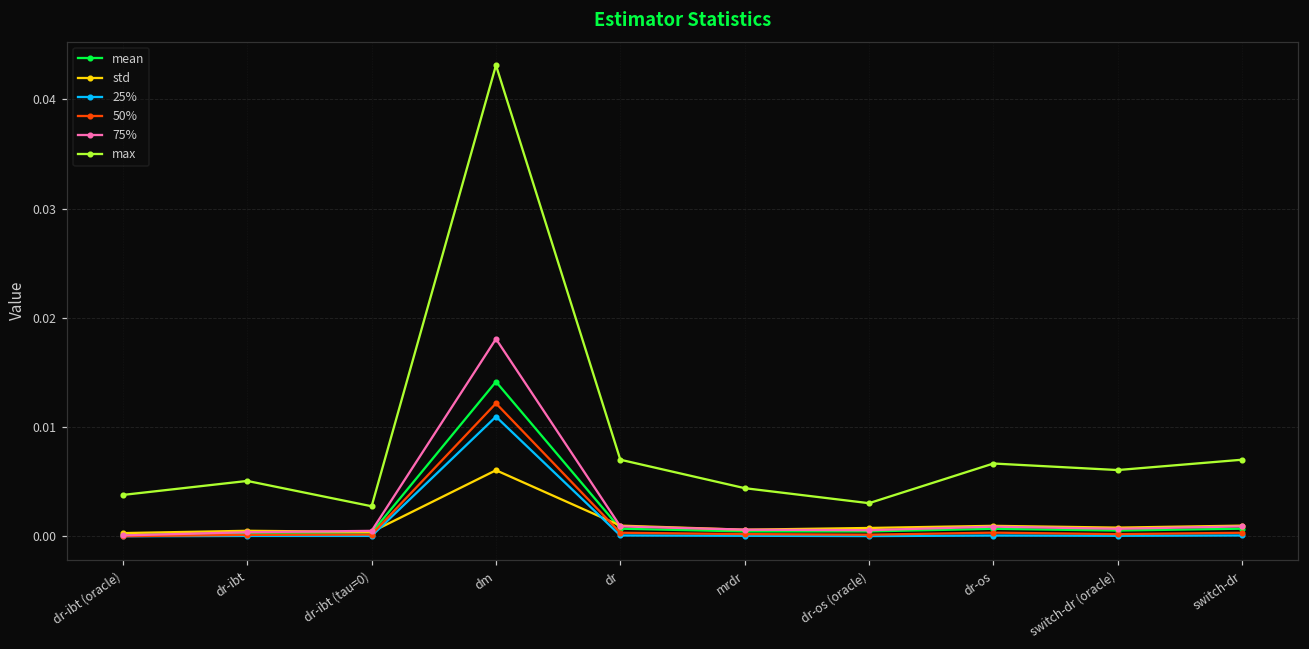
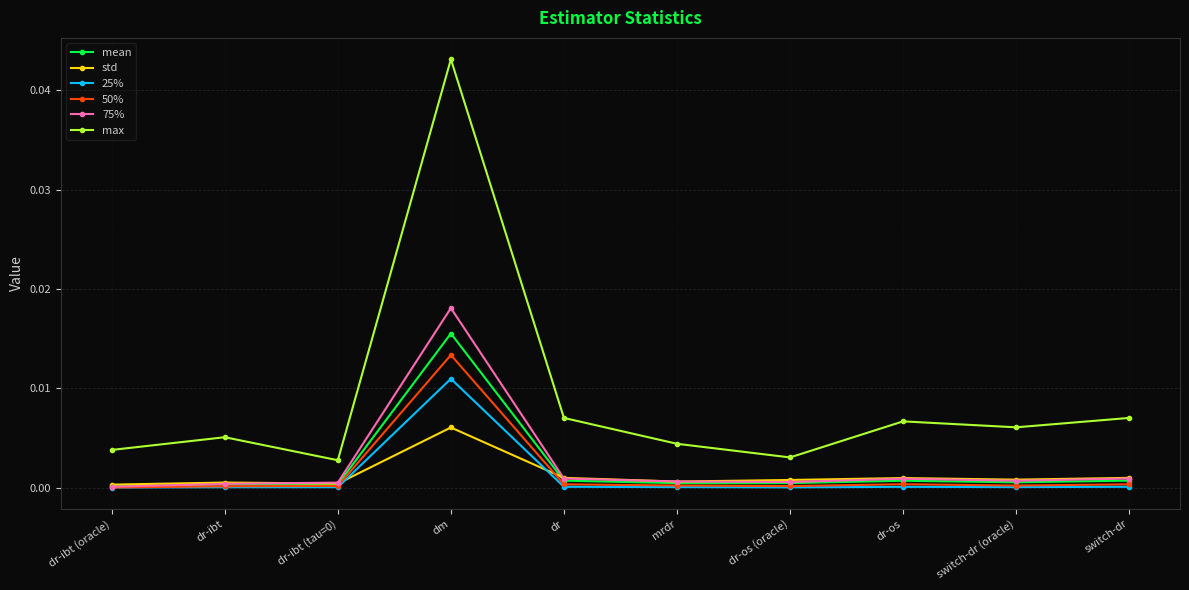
  {
    "mean": {
-     "dm": 0.014
+     "dm": 0.016
    },
    "std": {
      "dm": 0.006
    },
    "25%": {
      "dm": 0.011,
      "dr-os": 0.000
    },
    "50%": {
-     "dm": 0.012,
+     "dm": 0.013,
      "dr-os": 0.000
    },
    "75%": {
      "dm": 0.018
    },
    "max": {
      "dr-ibt (oracle)": 0.004,
      "dr-ibt": 0.005,
      "dr-ibt (tau=0)": 0.003,
      "dm": 0.043,
      "dr": 0.007,
      "mrdr": 0.004,
      "dr-os (oracle)": 0.003,
      "dr-os": 0.007,
      "switch-dr (oracle)": 0.006,
      "switch-dr": 0.007
    }
  }
